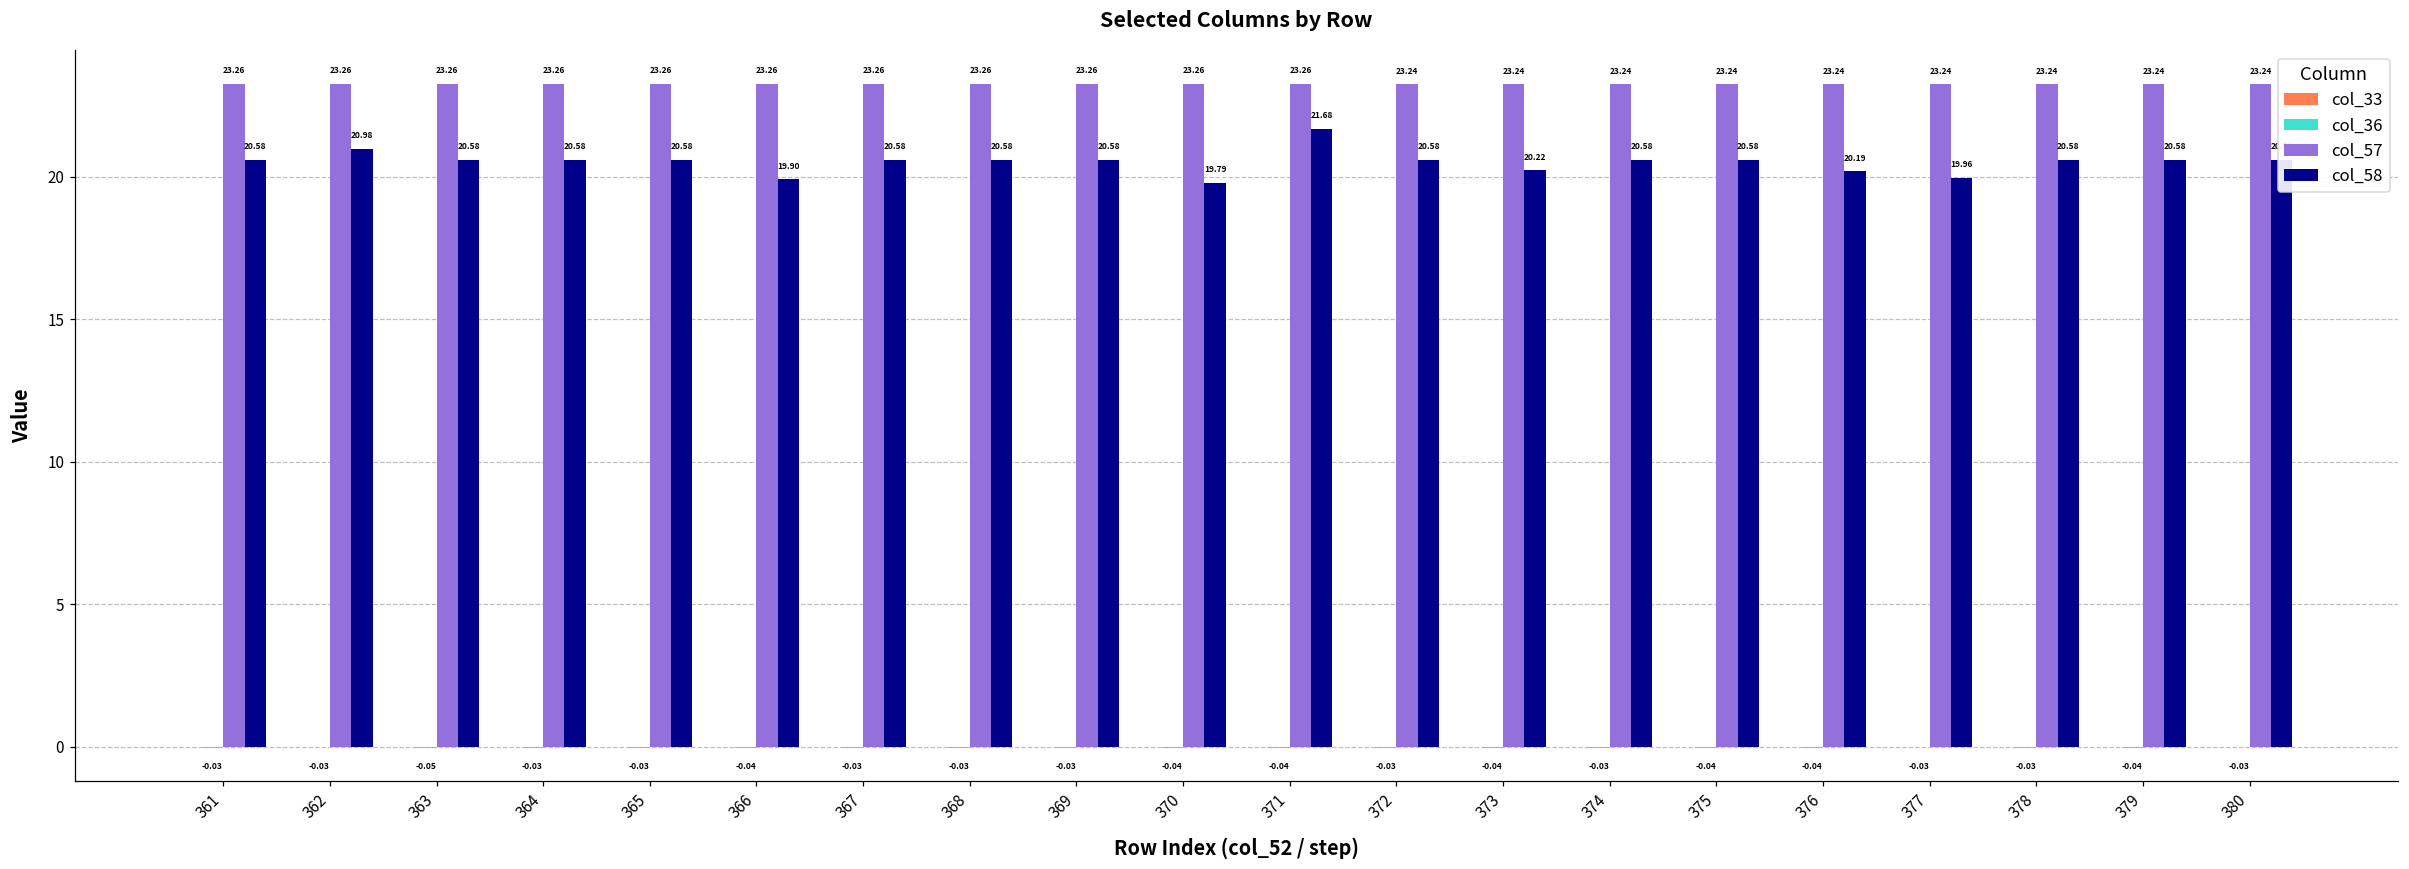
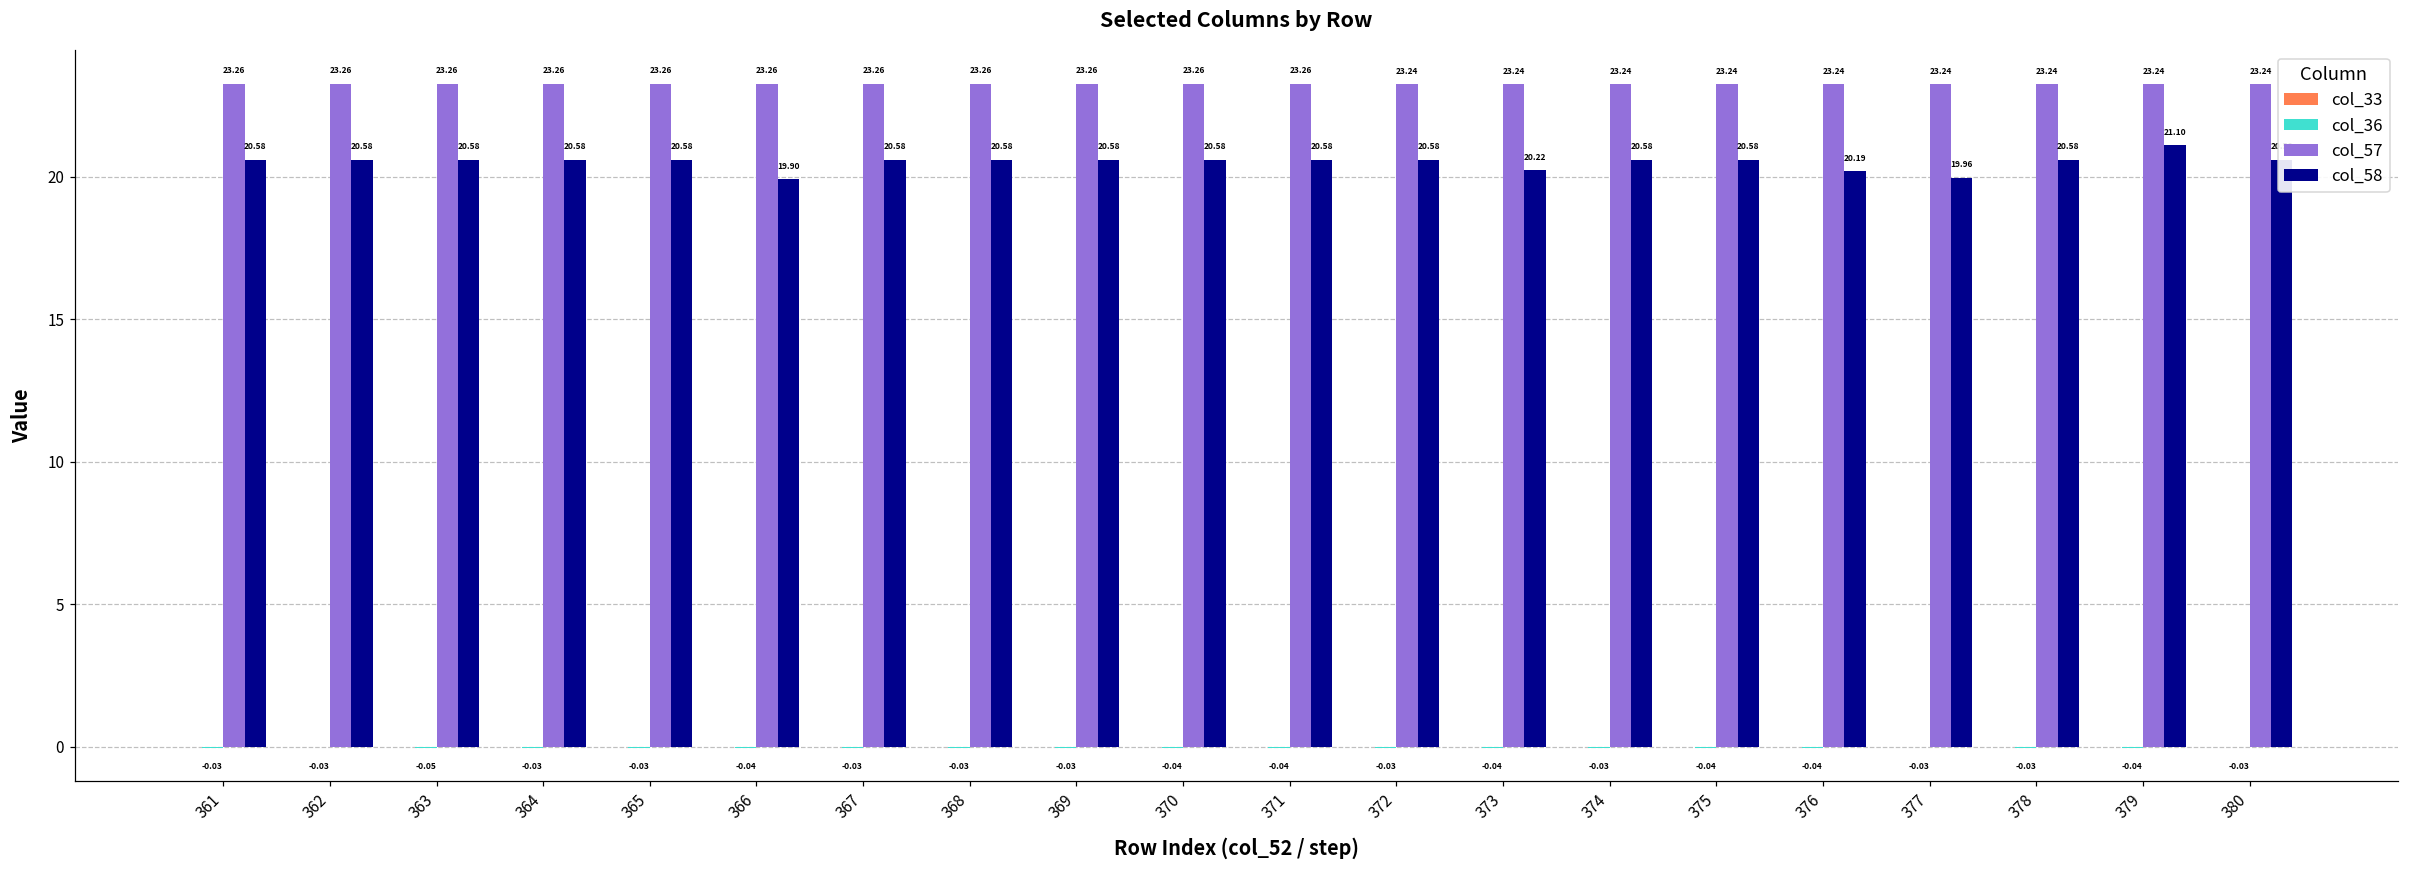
  {
    "col_36": {
      "361": -0.03,
      "362": -0.03,
      "363": -0.05,
      "364": -0.03,
      "365": -0.03,
      "366": -0.04,
      "367": -0.03,
      "368": -0.03,
      "369": -0.03,
      "370": -0.04,
      "371": -0.04,
      "372": -0.03,
      "373": -0.04,
      "374": -0.03,
      "375": -0.04,
      "376": -0.04,
      "377": -0.03,
      "378": -0.03,
      "379": -0.04,
      "380": -0.03
    },
    "col_57": {
      "361": 23.26,
      "362": 23.26,
      "363": 23.26,
      "364": 23.26,
      "365": 23.26,
      "366": 23.26,
      "367": 23.26,
      "368": 23.26,
      "369": 23.26,
      "370": 23.26,
      "371": 23.26,
      "372": 23.24,
      "373": 23.24,
      "374": 23.24,
      "375": 23.24,
      "376": 23.24,
      "377": 23.24,
      "378": 23.24,
      "379": 23.24,
      "380": 23.24
    },
    "col_58": {
      "361": 20.58,
-     "362": 20.98,
+     "362": 20.58,
      "363": 20.58,
      "364": 20.58,
      "365": 20.58,
      "366": 19.90,
      "367": 20.58,
      "368": 20.58,
      "369": 20.58,
-     "370": 19.79,
-     "371": 21.68,
+     "370": 20.58,
+     "371": 20.58,
      "372": 20.58,
      "373": 20.22,
      "374": 20.58,
      "375": 20.58,
      "376": 20.19,
      "377": 19.96,
      "378": 20.58,
-     "379": 20.58
+     "379": 21.10
    }
  }
